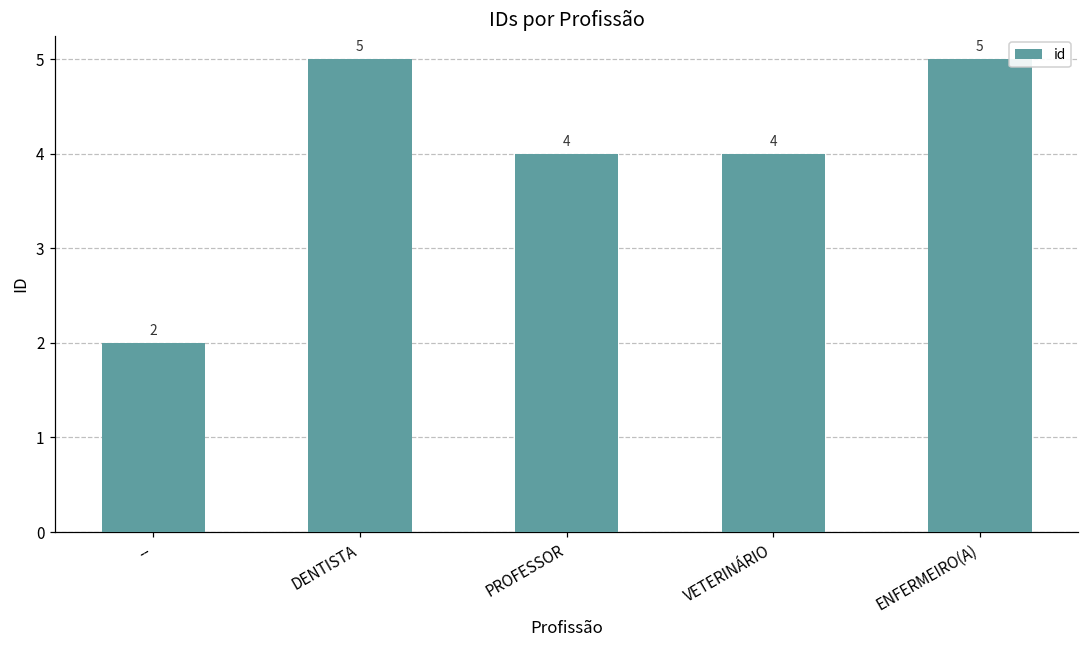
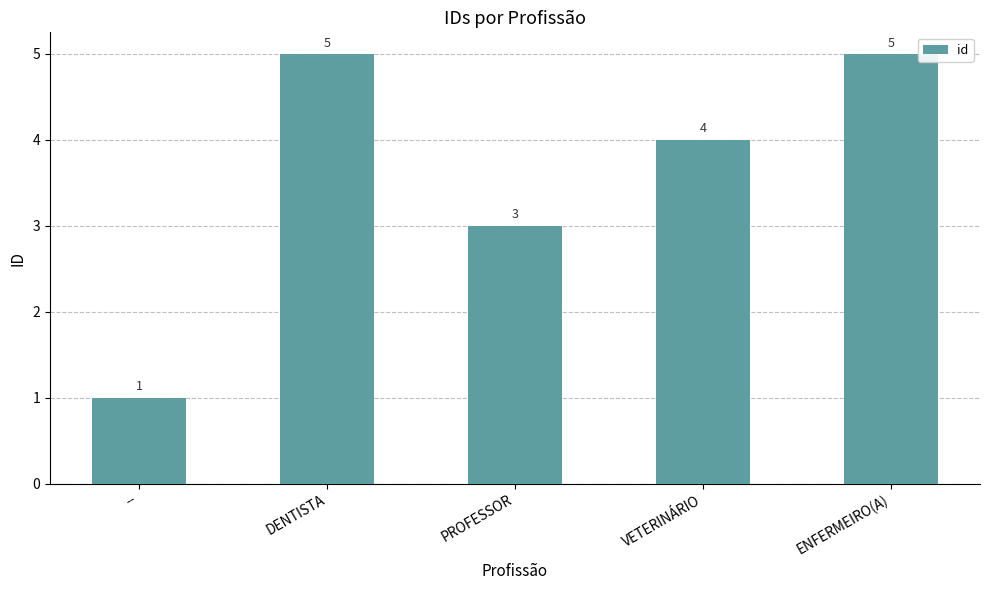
  {
-   "--": 2,
+   "--": 1,
    "DENTISTA": 5,
-   "PROFESSOR": 4,
+   "PROFESSOR": 3,
    "VETERINÁRIO": 4,
    "ENFERMEIRO(A)": 5
  }
